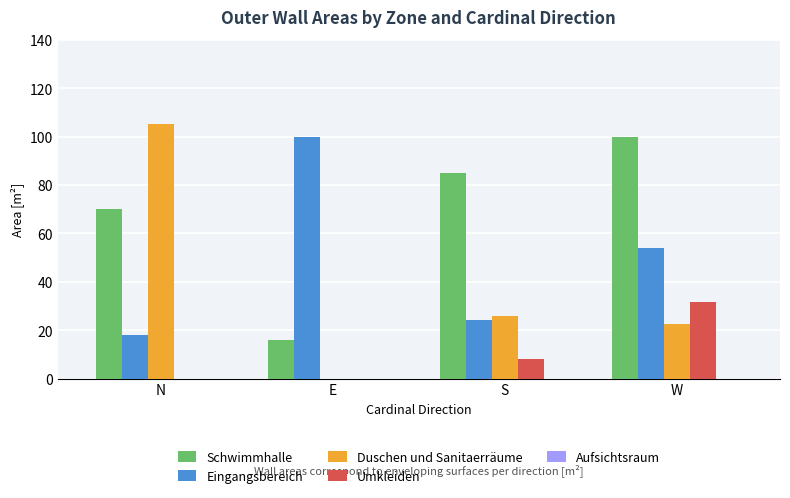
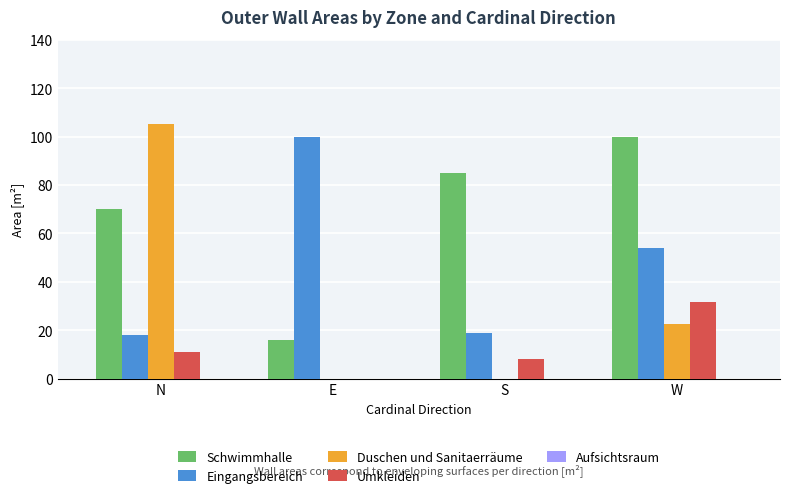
  {
    "Schwimmhalle": {
      "N": 70,
      "E": 16,
      "S": 85,
      "W": 100
    },
    "Eingangsbereich": {
      "N": 18,
      "E": 100,
-     "S": 24,
+     "S": 19,
      "W": 54
    },
    "Duschen und Sanitaerräume": {
      "N": 105,
      "E": 0,
-     "S": 26,
+     "S": 0,
      "W": 23
    },
    "Umkleiden": {
-     "N": 0,
+     "N": 11,
      "E": 0,
      "S": 8,
      "W": 32
    },
    "Aufsichtsraum": {
      "N": 0,
      "E": 0,
      "S": 0,
      "W": 0
    }
  }
